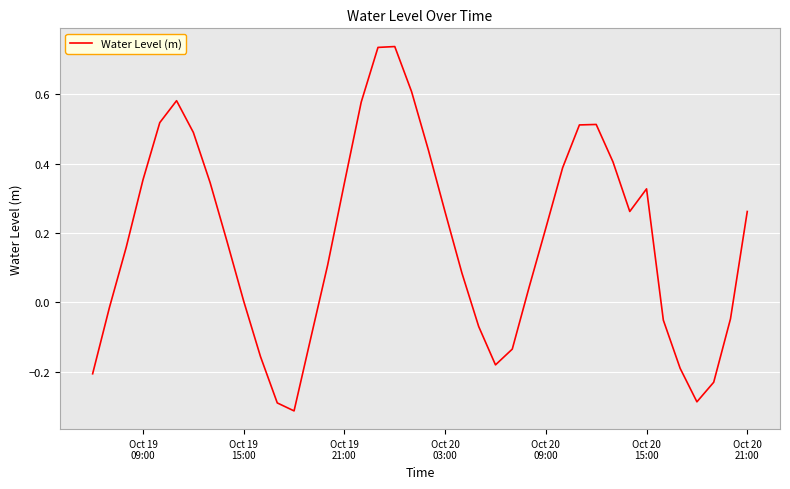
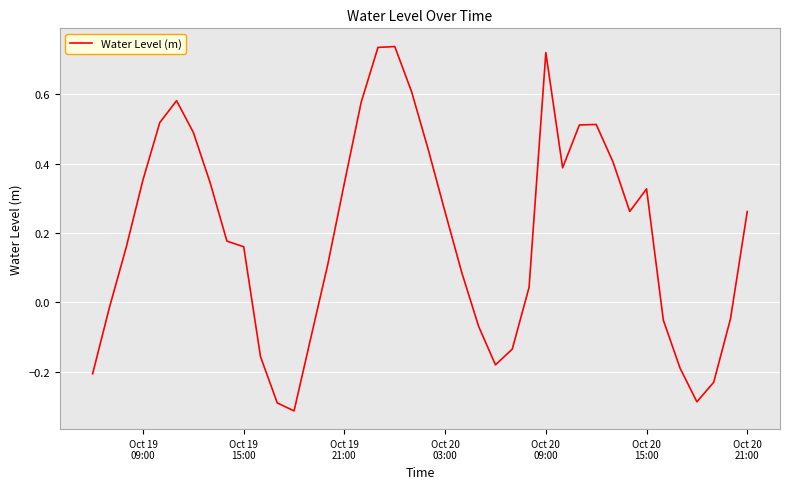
  {
    "Oct 19 09:00": 0.35,
-   "Oct 19 15:00": 0.00,
+   "Oct 19 15:00": 0.16,
    "Oct 19 21:00": 0.34,
    "Oct 20 03:00": 0.26,
-   "Oct 20 09:00": 0.21,
+   "Oct 20 09:00": 0.72,
    "Oct 20 15:00": 0.33,
    "Oct 20 21:00": 0.26
  }
